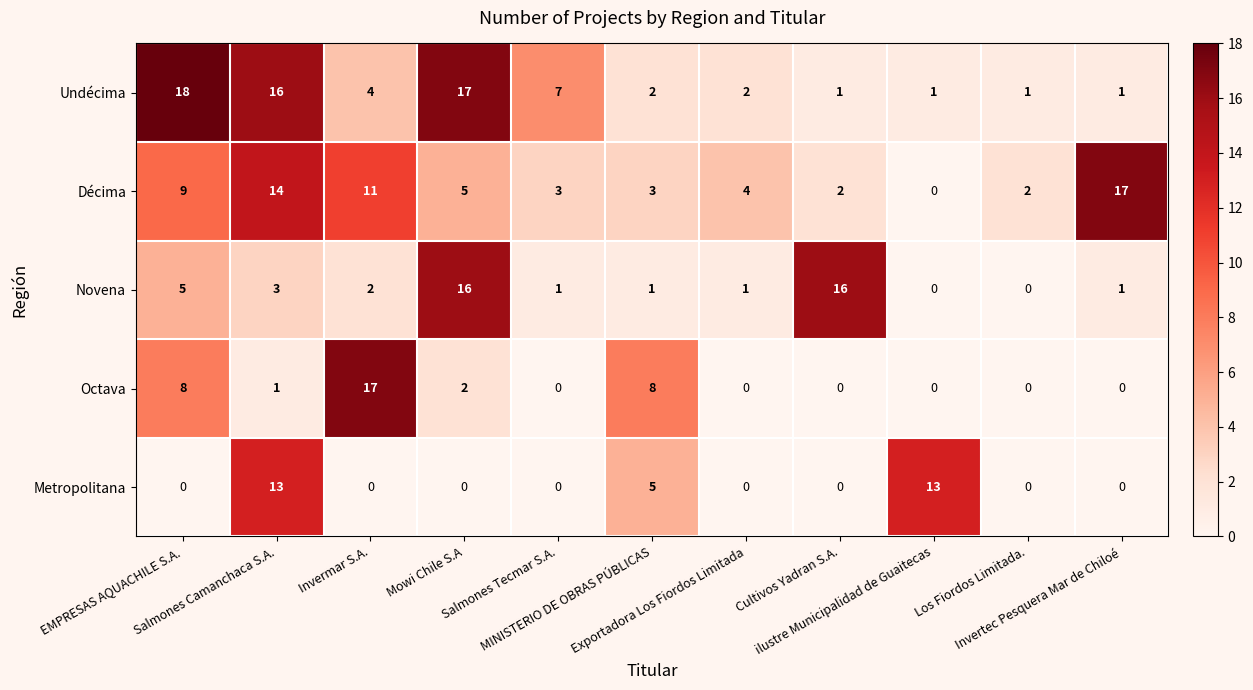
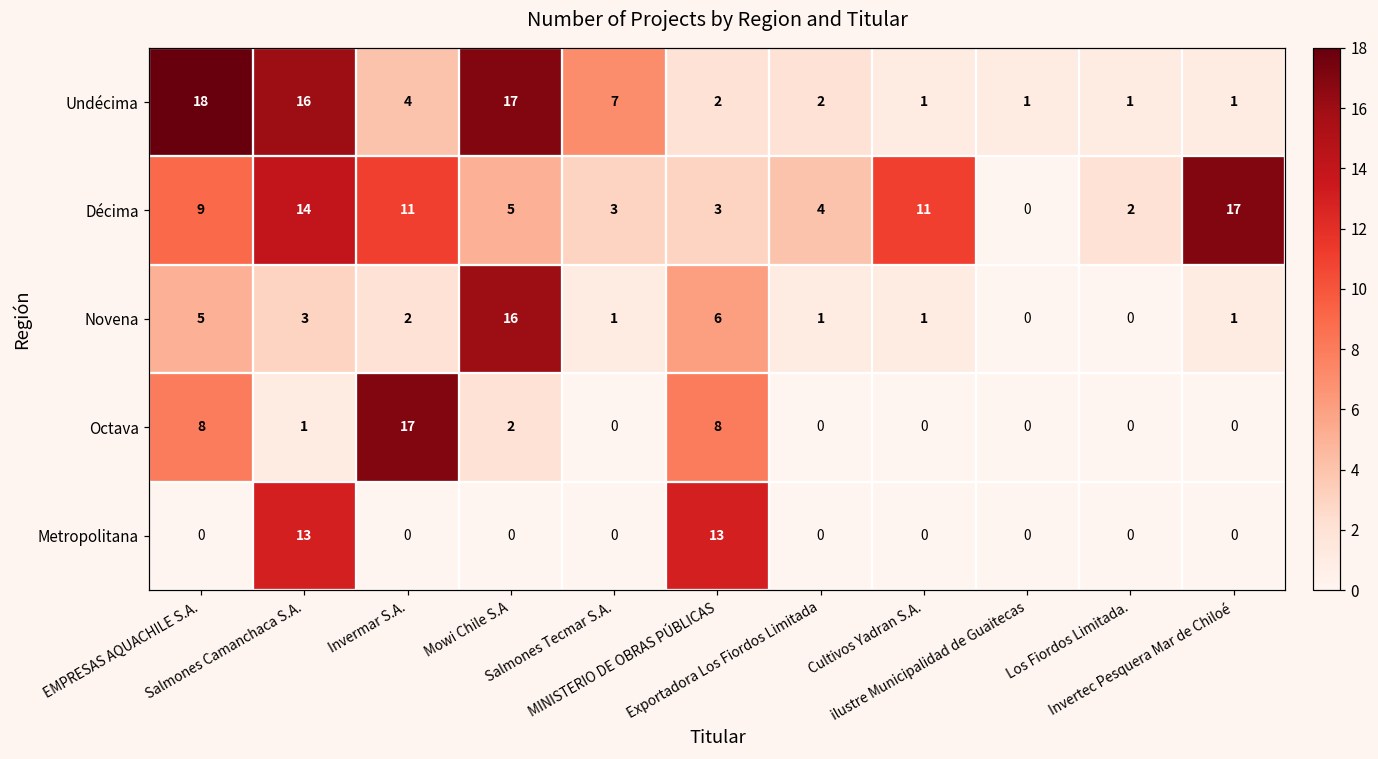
  {
    "Undécima": {
      "EMPRESAS AQUACHILE S.A.": 18,
      "Salmones Camanchaca S.A.": 16,
      "Invermar S.A.": 4,
      "Mowi Chile S.A": 17,
      "Salmones Tecmar S.A.": 7,
      "MINISTERIO DE OBRAS PÚBLICAS": 2,
      "Exportadora Los Fiordos Limitada": 2,
      "Cultivos Yadran S.A.": 1,
      "ilustre Municipalidad de Guaitecas": 1,
      "Los Fiordos Limitada.": 1,
      "Invertec Pesquera Mar de Chiloé": 1
    },
    "Décima": {
      "EMPRESAS AQUACHILE S.A.": 9,
      "Salmones Camanchaca S.A.": 14,
      "Invermar S.A.": 11,
      "Mowi Chile S.A": 5,
      "Salmones Tecmar S.A.": 3,
      "MINISTERIO DE OBRAS PÚBLICAS": 3,
      "Exportadora Los Fiordos Limitada": 4,
-     "Cultivos Yadran S.A.": 2,
+     "Cultivos Yadran S.A.": 11,
      "ilustre Municipalidad de Guaitecas": 0,
      "Los Fiordos Limitada.": 2,
      "Invertec Pesquera Mar de Chiloé": 17
    },
    "Novena": {
      "EMPRESAS AQUACHILE S.A.": 5,
      "Salmones Camanchaca S.A.": 3,
      "Invermar S.A.": 2,
      "Mowi Chile S.A": 16,
      "Salmones Tecmar S.A.": 1,
-     "MINISTERIO DE OBRAS PÚBLICAS": 1,
+     "MINISTERIO DE OBRAS PÚBLICAS": 6,
      "Exportadora Los Fiordos Limitada": 1,
-     "Cultivos Yadran S.A.": 16,
+     "Cultivos Yadran S.A.": 1,
      "ilustre Municipalidad de Guaitecas": 0,
      "Los Fiordos Limitada.": 0,
      "Invertec Pesquera Mar de Chiloé": 1
    },
    "Octava": {
      "EMPRESAS AQUACHILE S.A.": 8,
      "Salmones Camanchaca S.A.": 1,
      "Invermar S.A.": 17,
      "Mowi Chile S.A": 2,
      "Salmones Tecmar S.A.": 0,
      "MINISTERIO DE OBRAS PÚBLICAS": 8,
      "Exportadora Los Fiordos Limitada": 0,
      "Cultivos Yadran S.A.": 0,
      "ilustre Municipalidad de Guaitecas": 0,
      "Los Fiordos Limitada.": 0,
      "Invertec Pesquera Mar de Chiloé": 0
    },
    "Metropolitana": {
      "EMPRESAS AQUACHILE S.A.": 0,
      "Salmones Camanchaca S.A.": 13,
      "Invermar S.A.": 0,
      "Mowi Chile S.A": 0,
      "Salmones Tecmar S.A.": 0,
-     "MINISTERIO DE OBRAS PÚBLICAS": 5,
+     "MINISTERIO DE OBRAS PÚBLICAS": 13,
      "Exportadora Los Fiordos Limitada": 0,
      "Cultivos Yadran S.A.": 0,
-     "ilustre Municipalidad de Guaitecas": 13,
+     "ilustre Municipalidad de Guaitecas": 0,
      "Los Fiordos Limitada.": 0,
      "Invertec Pesquera Mar de Chiloé": 0
    }
  }
